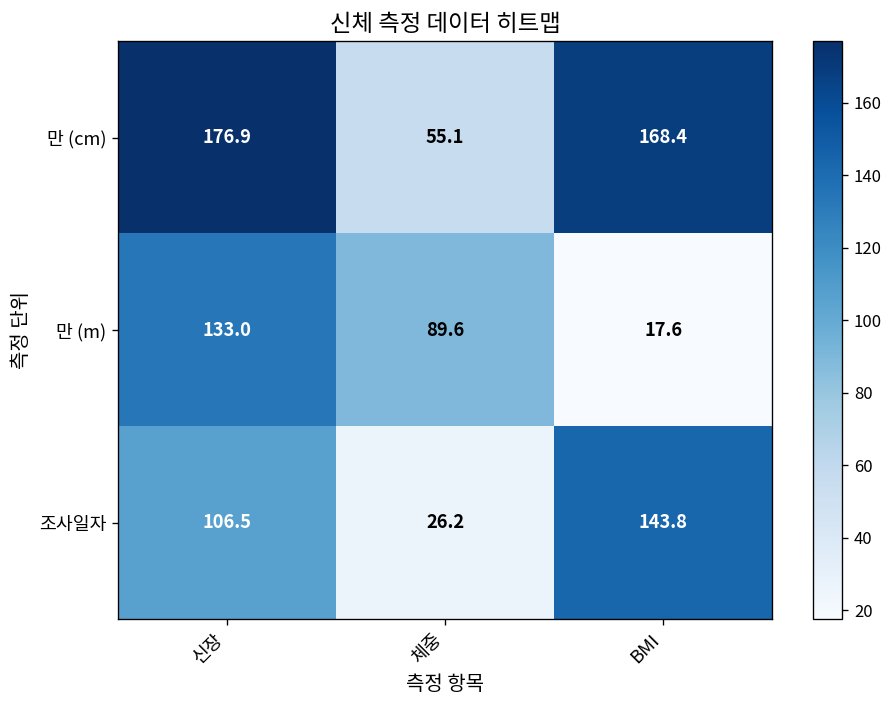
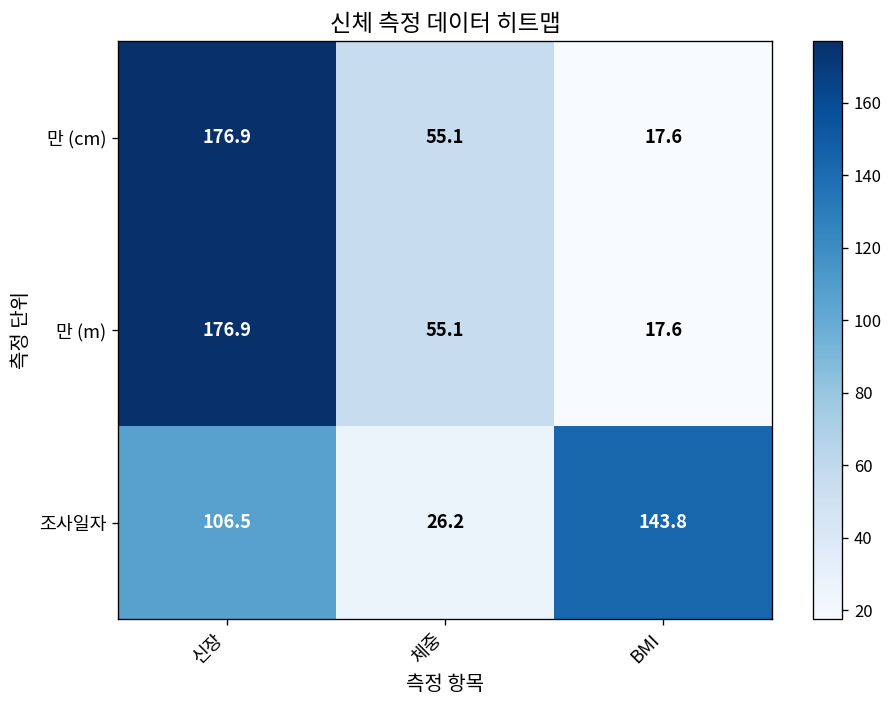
  {
    "만 (cm)": {
      "신장": 176.9,
      "체중": 55.1,
-     "BMI": 168.4
+     "BMI": 17.6
    },
    "만 (m)": {
-     "신장": 133.0,
-     "체중": 89.6,
+     "신장": 176.9,
+     "체중": 55.1,
      "BMI": 17.6
    },
    "조사일자": {
      "신장": 106.5,
      "체중": 26.2,
      "BMI": 143.8
    }
  }
